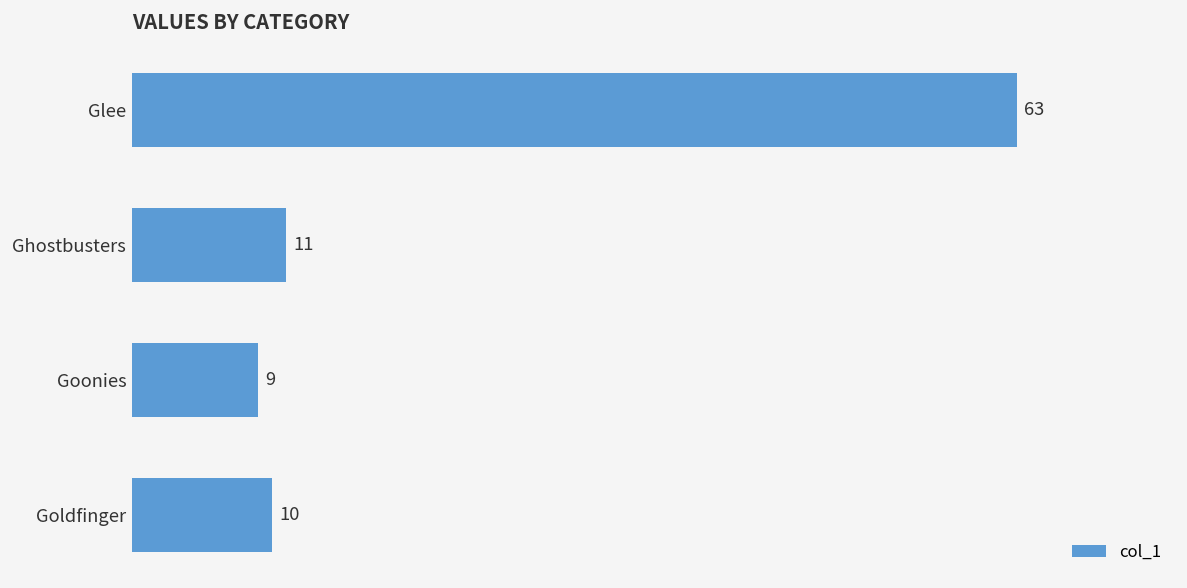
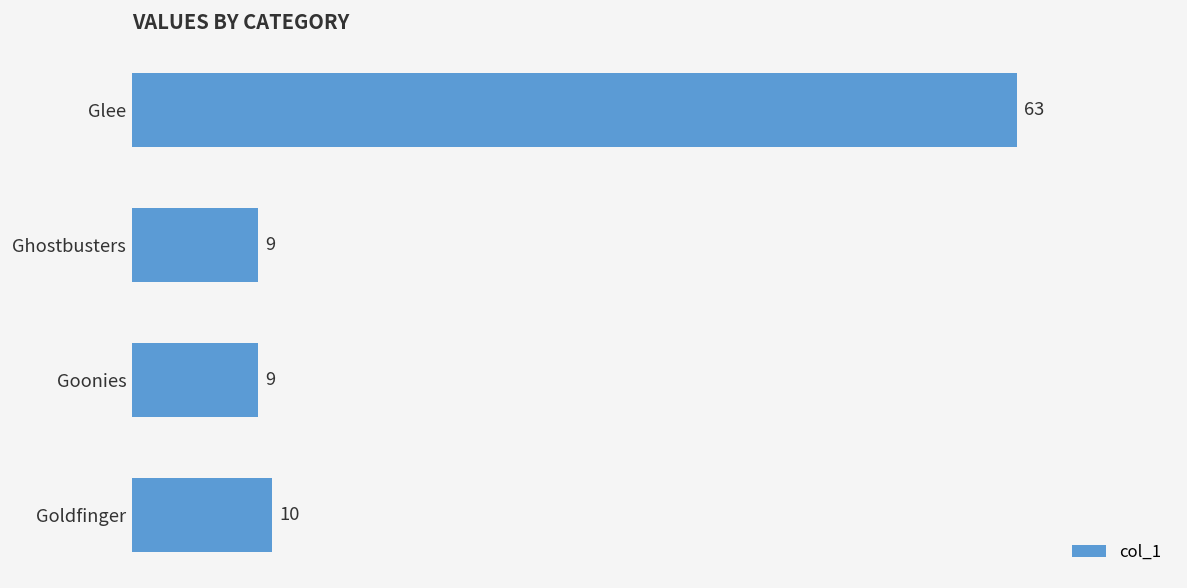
  {
    "Glee": 63,
-   "Ghostbusters": 11,
+   "Ghostbusters": 9,
    "Goonies": 9,
    "Goldfinger": 10
  }
